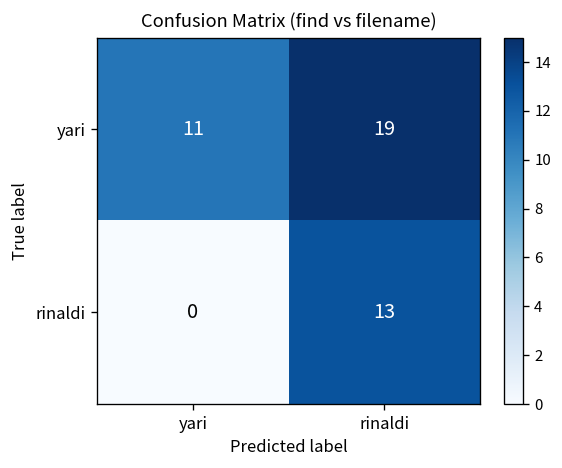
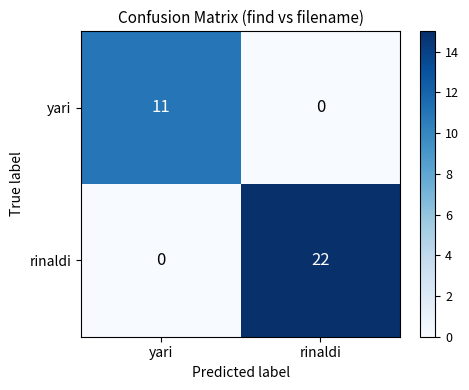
  {
    "yari": {
      "yari": 11,
-     "rinaldi": 19
+     "rinaldi": 0
    },
    "rinaldi": {
      "yari": 0,
-     "rinaldi": 13
+     "rinaldi": 22
    }
  }
